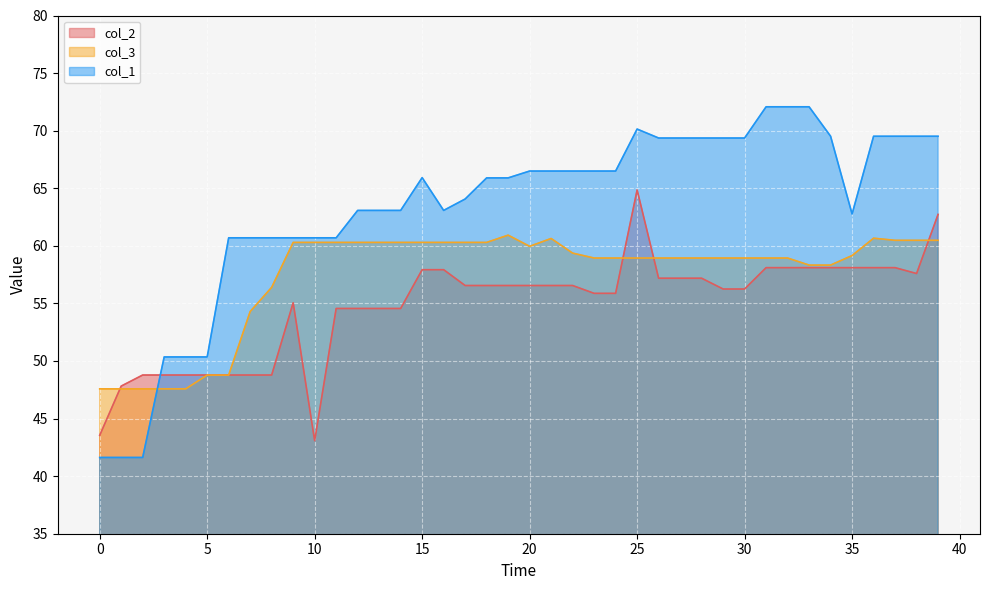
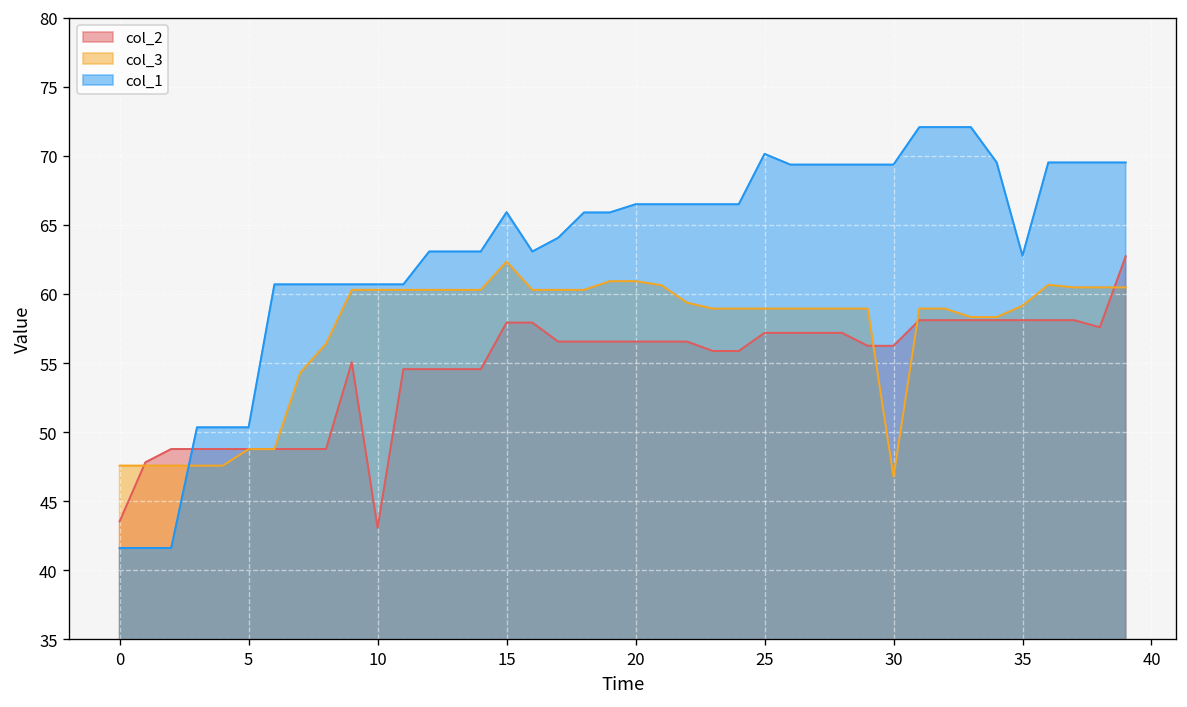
  {
    "col_2": {
      "0": 43.5,
      "10": 43.1,
      "15": 57.9,
      "20": 56.6,
-     "25": 64.9,
+     "25": 57.2,
      "30": 56.2,
      "35": 58.1
    },
    "col_3": {
      "0": 47.6,
      "10": 60.3,
-     "15": 60.3,
-     "20": 60.0,
+     "15": 62.3,
+     "20": 60.9,
      "25": 58.9,
-     "30": 58.9,
+     "30": 46.8,
      "35": 59.2
    },
    "col_1": {
      "0": 41.6,
      "5": 50.4,
      "10": 60.7,
      "15": 65.9,
      "20": 66.5,
      "25": 70.1,
      "30": 69.4,
      "35": 62.8
    }
  }
